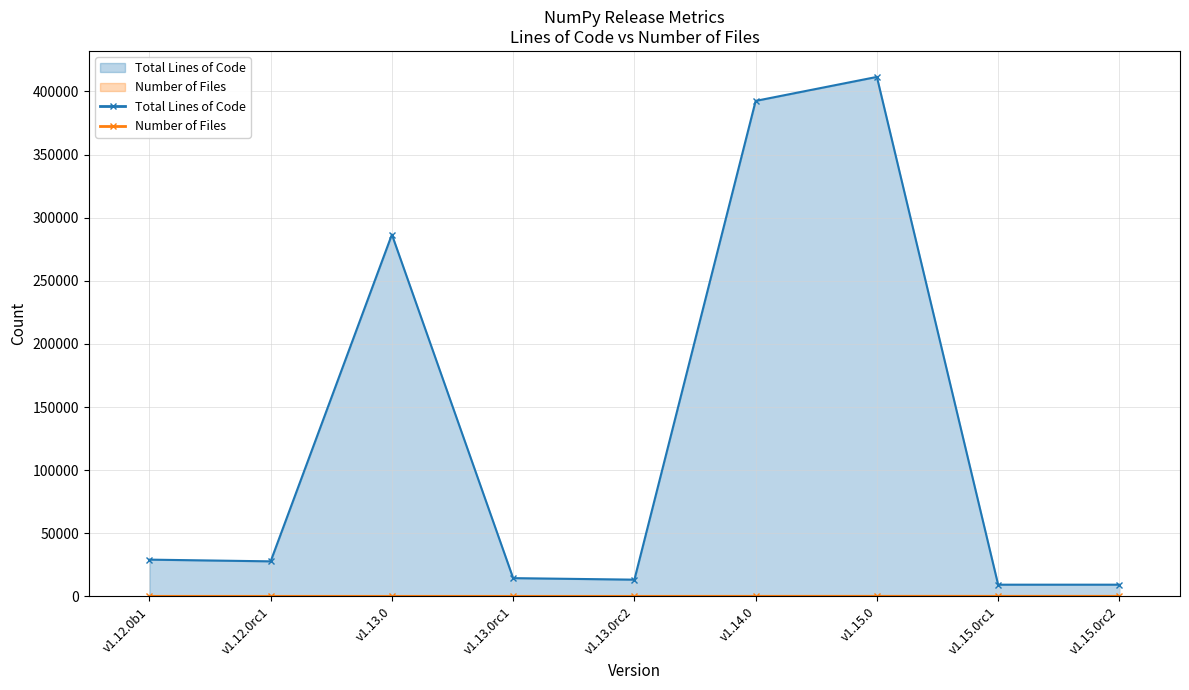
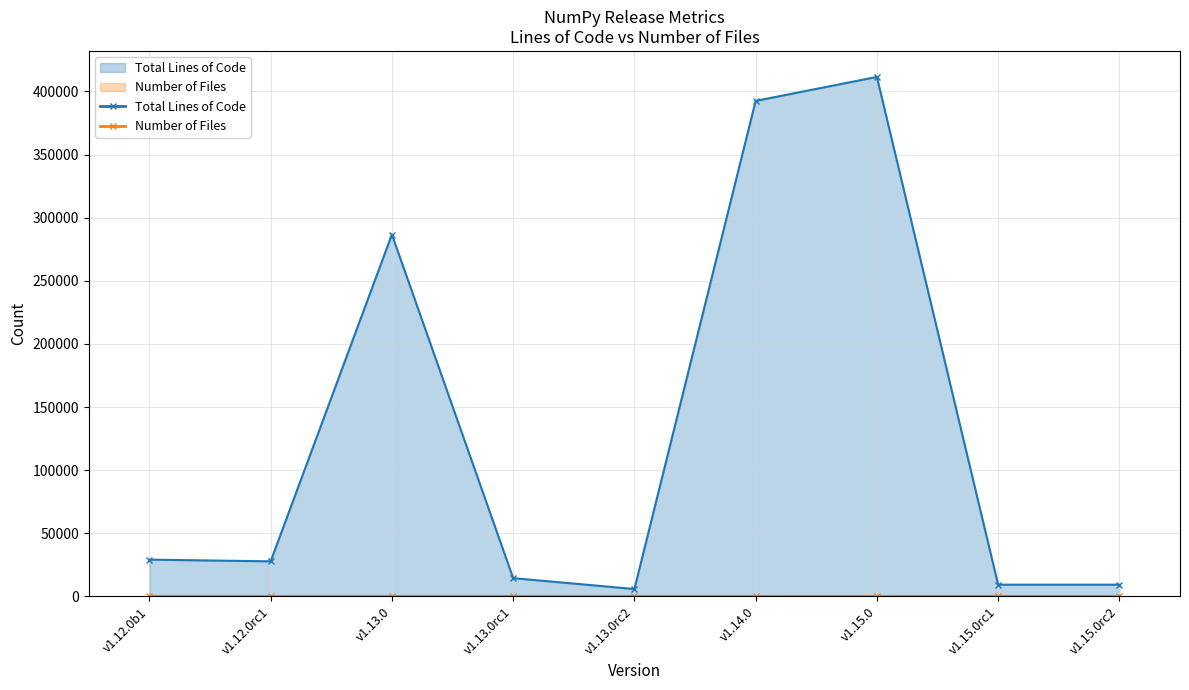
  {
    "Total Lines of Code": {
      "v1.12.0b1": 29000,
      "v1.12.0rc1": 28000,
      "v1.13.0": 287000,
      "v1.13.0rc1": 15000,
-     "v1.13.0rc2": 13000,
+     "v1.13.0rc2": 6000,
      "v1.14.0": 392000,
      "v1.15.0": 411000,
      "v1.15.0rc1": 9000,
      "v1.15.0rc2": 9000
    },
    "Number of Files": {
      "v1.12.0b1": 0,
      "v1.12.0rc1": 0,
      "v1.13.0": 0,
      "v1.13.0rc1": 0,
      "v1.13.0rc2": 0,
      "v1.14.0": 0,
      "v1.15.0": 0,
      "v1.15.0rc1": 0,
      "v1.15.0rc2": 0
    }
  }
